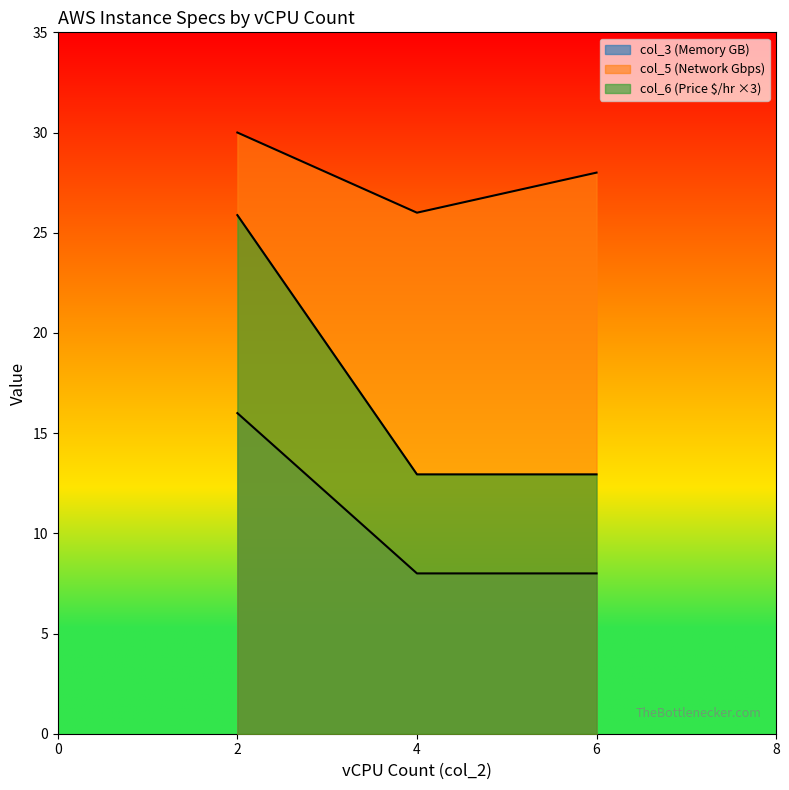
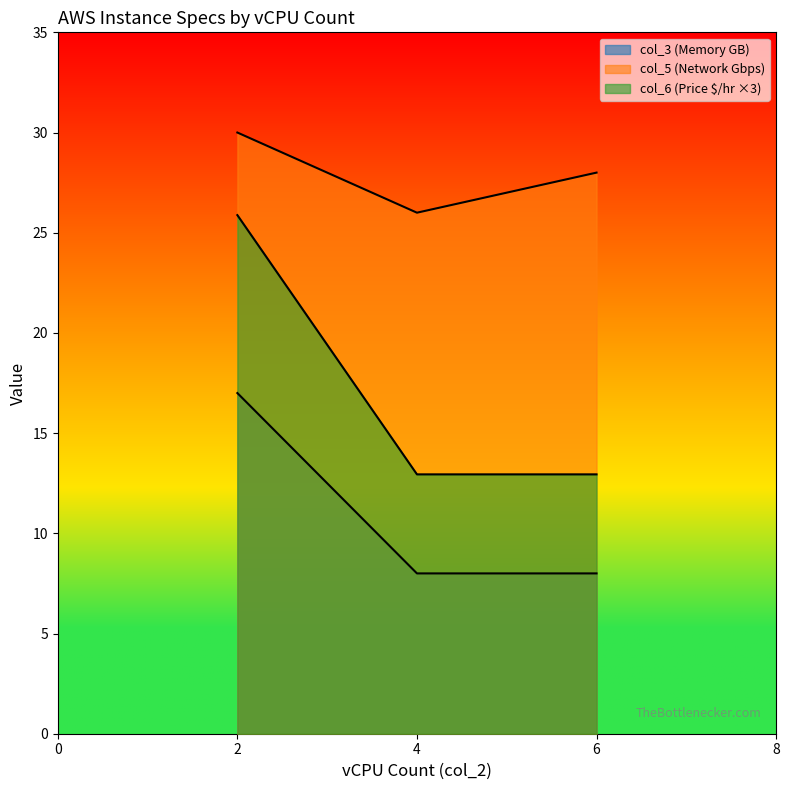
  {
    "col_3 (Memory GB)": {
-     "2": 16,
+     "2": 17,
      "4": 8,
      "6": 8
    },
    "col_5 (Network Gbps)": {
      "2": 30,
      "4": 26,
      "6": 28
    },
    "col_6 (Price $/hr ×3)": {
      "2": 26,
      "4": 13,
      "6": 13
    }
  }
